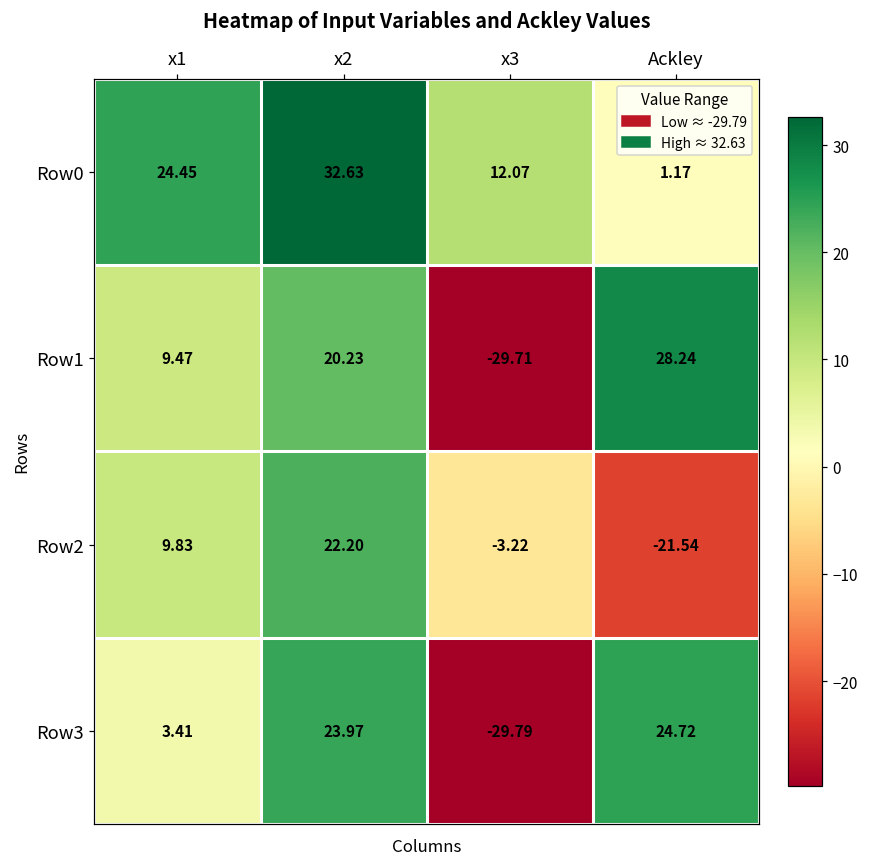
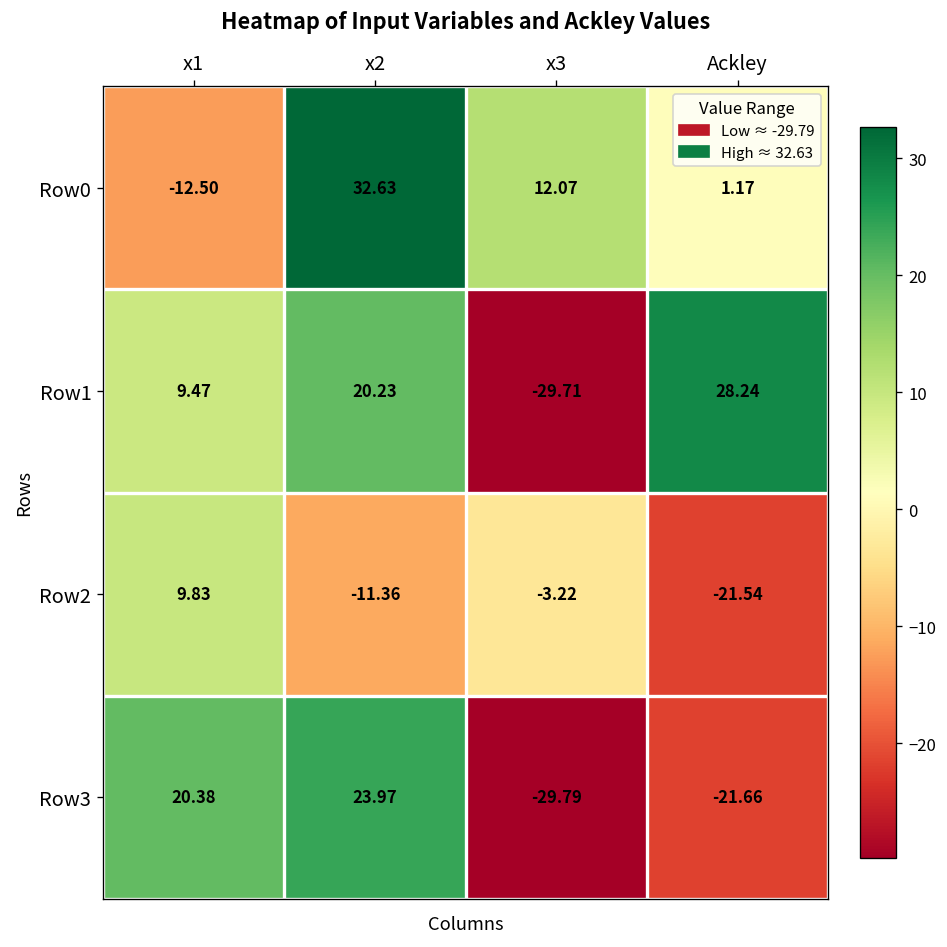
  {
    "Row0": {
-     "x1": 24.45,
+     "x1": -12.50,
      "x2": 32.63,
      "x3": 12.07,
      "Ackley": 1.17
    },
    "Row1": {
      "x1": 9.47,
      "x2": 20.23,
      "x3": -29.71,
      "Ackley": 28.24
    },
    "Row2": {
      "x1": 9.83,
-     "x2": 22.20,
+     "x2": -11.36,
      "x3": -3.22,
      "Ackley": -21.54
    },
    "Row3": {
-     "x1": 3.41,
+     "x1": 20.38,
      "x2": 23.97,
      "x3": -29.79,
-     "Ackley": 24.72
+     "Ackley": -21.66
    }
  }
